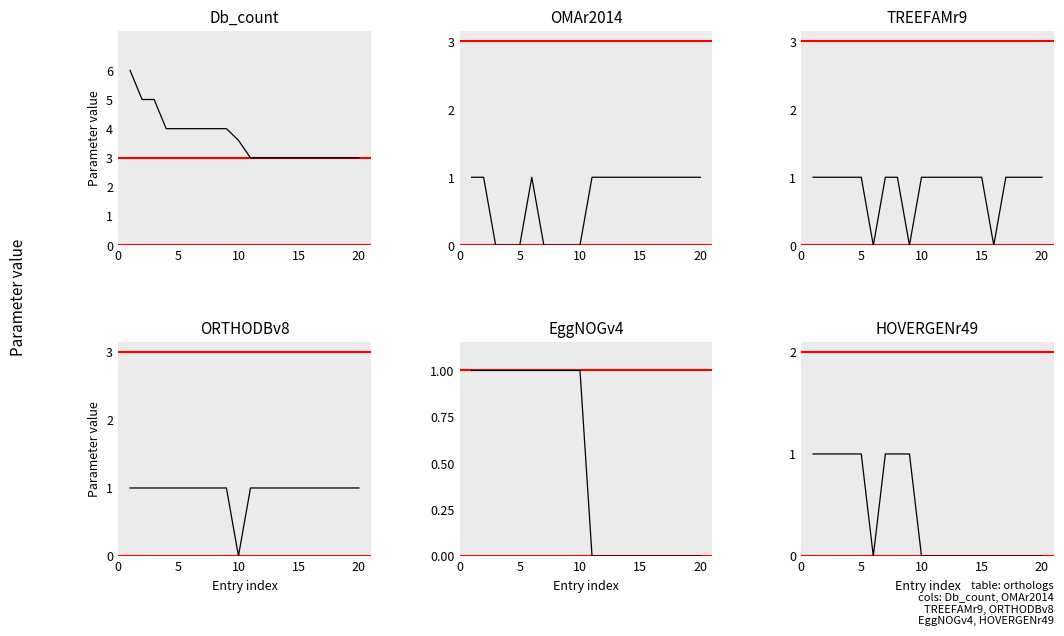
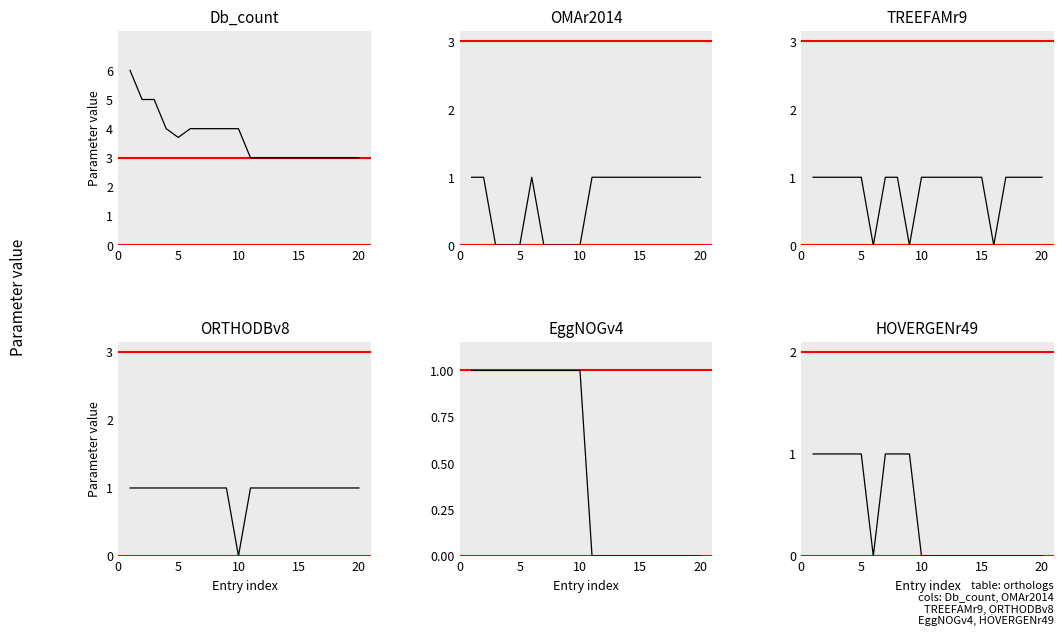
  {
    "Db_count": {
-     "5": 4.0,
-     "10": 3.6,
+     "5": 3.7,
+     "10": 4.0,
      "15": 3.0,
      "20": 3.0
    },
    "OMAr2014": {
      "5": 0.0,
      "10": 0.0,
      "15": 1.0,
      "20": 1.0
    },
    "TREEFAMr9": {
      "5": 1.0,
      "10": 1.0,
      "15": 1.0,
      "20": 1.0
    },
    "ORTHODBv8": {
      "5": 1.0,
      "10": 0.0,
      "15": 1.0,
      "20": 1.0
    },
    "EggNOGv4": {
      "5": 1.00,
      "10": 1.00,
      "15": 0.00,
      "20": 0.00
    },
    "HOVERGENr49": {
      "5": 1.00,
      "10": 0.00,
      "15": 0.00,
      "20": 0.00
    }
  }
